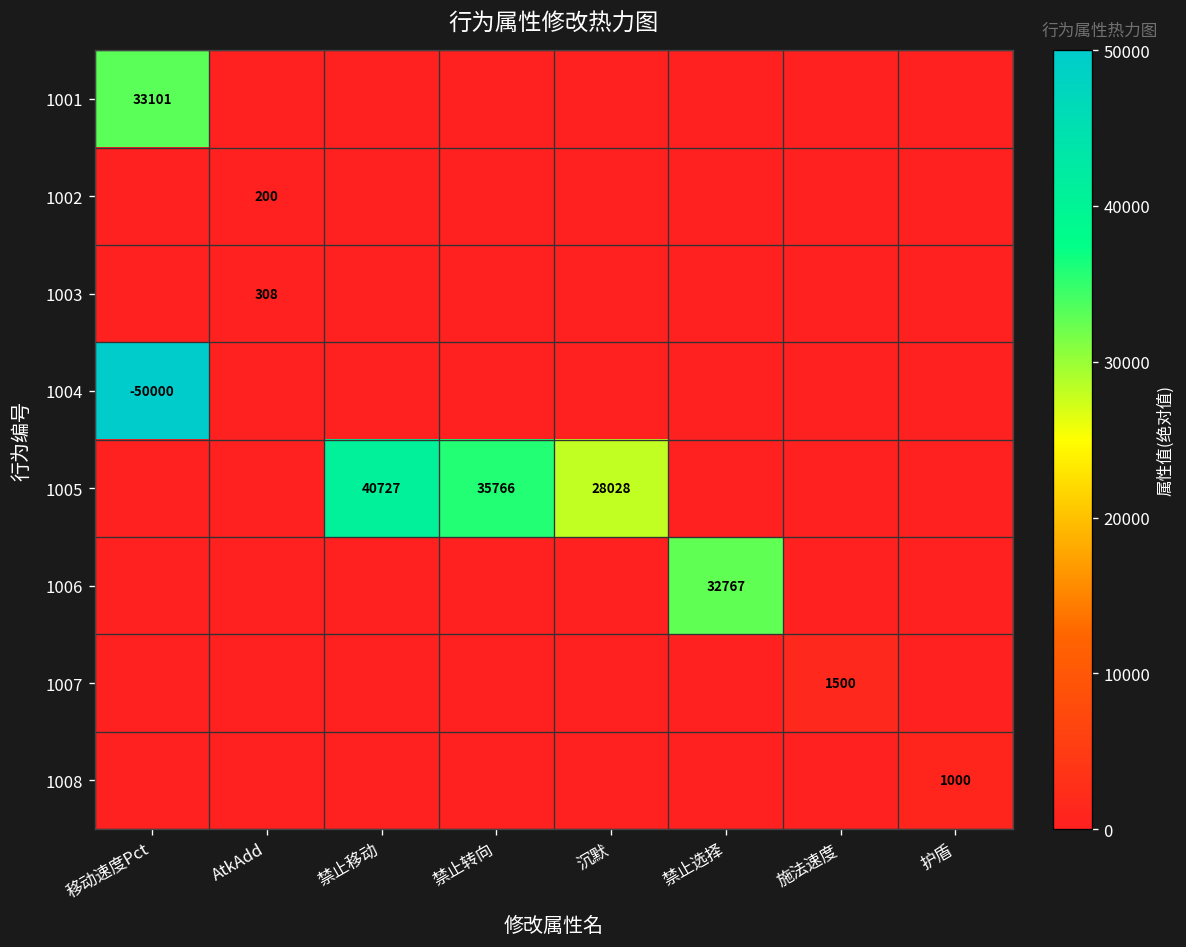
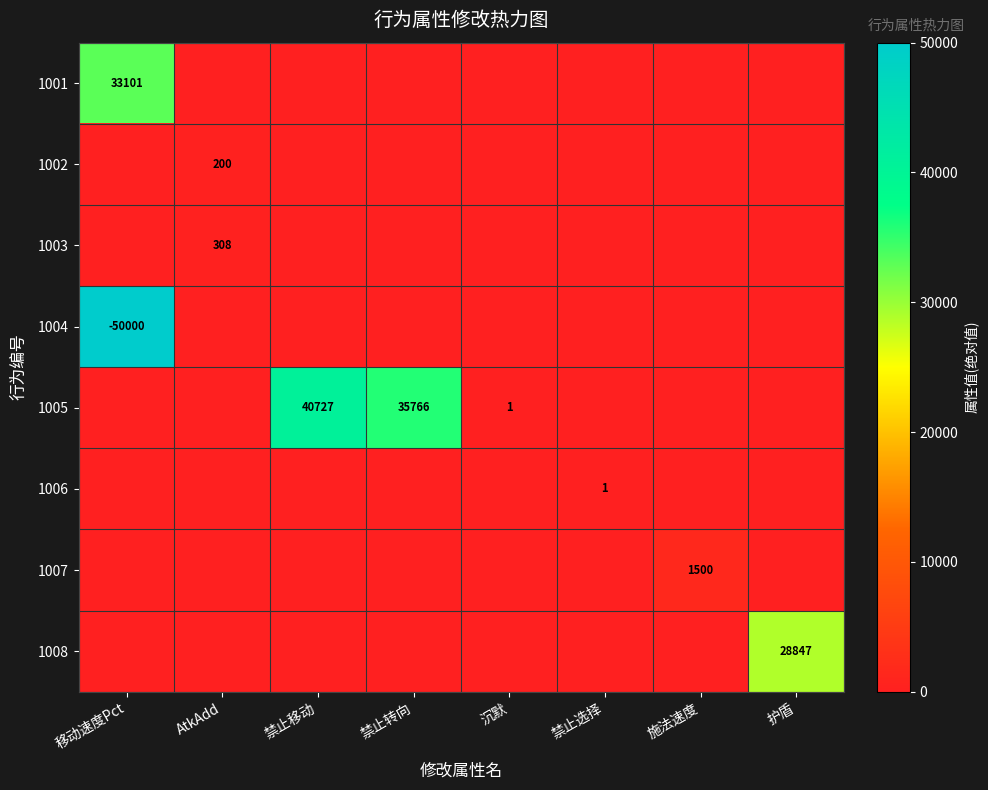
  {
    "1001": {
      "移动速度Pct": 33101
    },
    "1002": {
      "AtkAdd": 200
    },
    "1003": {
      "AtkAdd": 308
    },
    "1004": {
      "移动速度Pct": -50000
    },
    "1005": {
      "禁止移动": 40727,
      "禁止转向": 35766,
-     "沉默": 28028
+     "沉默": 1
    },
    "1006": {
-     "禁止选择": 32767
+     "禁止选择": 1
    },
    "1007": {
      "施法速度": 1500
    },
    "1008": {
-     "护盾": 1000
+     "护盾": 28847
    }
  }
